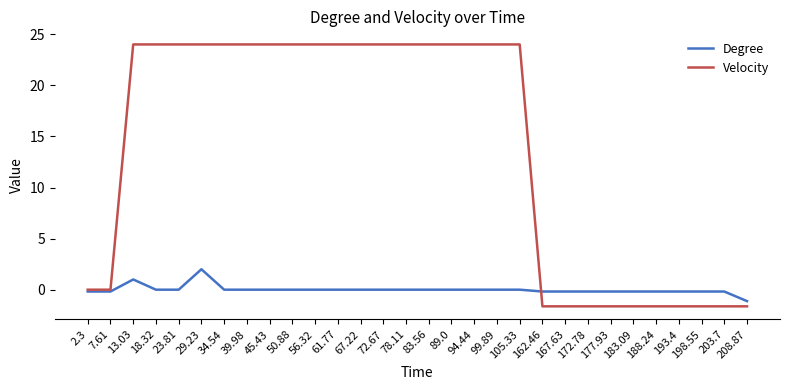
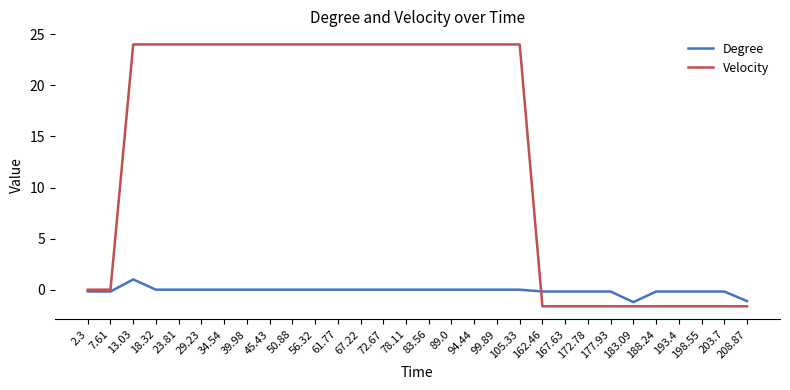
  {
    "Degree": {
      "13.03": 1.0,
      "18.32": 0.0,
      "23.81": 0.0,
-     "29.23": 2,
+     "29.23": 0,
      "34.54": 0.0,
      "39.98": 0.0,
      "45.43": 0.0,
      "50.88": 0.0,
      "56.32": 0.0,
      "61.77": 0.0,
      "67.22": 0.0,
      "72.67": 0.0,
      "78.11": 0.0,
      "83.56": 0.0,
      "89.0": 0.0,
      "94.44": 0.0,
      "99.89": 0.0,
      "105.33": 0.0,
      "162.46": -0.2,
      "167.63": -0.2,
      "172.78": -0.2,
      "177.93": -0.2,
-     "183.09": -0.2,
+     "183.09": -1.2,
      "188.24": -0.2,
      "193.4": -0.2,
      "198.55": -0.2,
      "203.7": -0.2,
      "208.87": -1.1
    },
    "Velocity": {
      "13.03": 24.0,
      "18.32": 24.0,
      "23.81": 24.0,
      "29.23": 24.0,
      "34.54": 24.0,
      "39.98": 24.0,
      "45.43": 24.0,
      "50.88": 24.0,
      "56.32": 24.0,
      "61.77": 24.0,
      "67.22": 24.0,
      "72.67": 24.0,
      "78.11": 24.0,
      "83.56": 24.0,
      "89.0": 24.0,
      "94.44": 24.0,
      "99.89": 24.0,
      "105.33": 24.0,
      "162.46": -1.6,
      "167.63": -1.6,
      "172.78": -1.6,
      "177.93": -1.6,
      "183.09": -1.6,
      "188.24": -1.6,
      "193.4": -1.6,
      "198.55": -1.6,
      "203.7": -1.6,
      "208.87": -1.6
    }
  }
